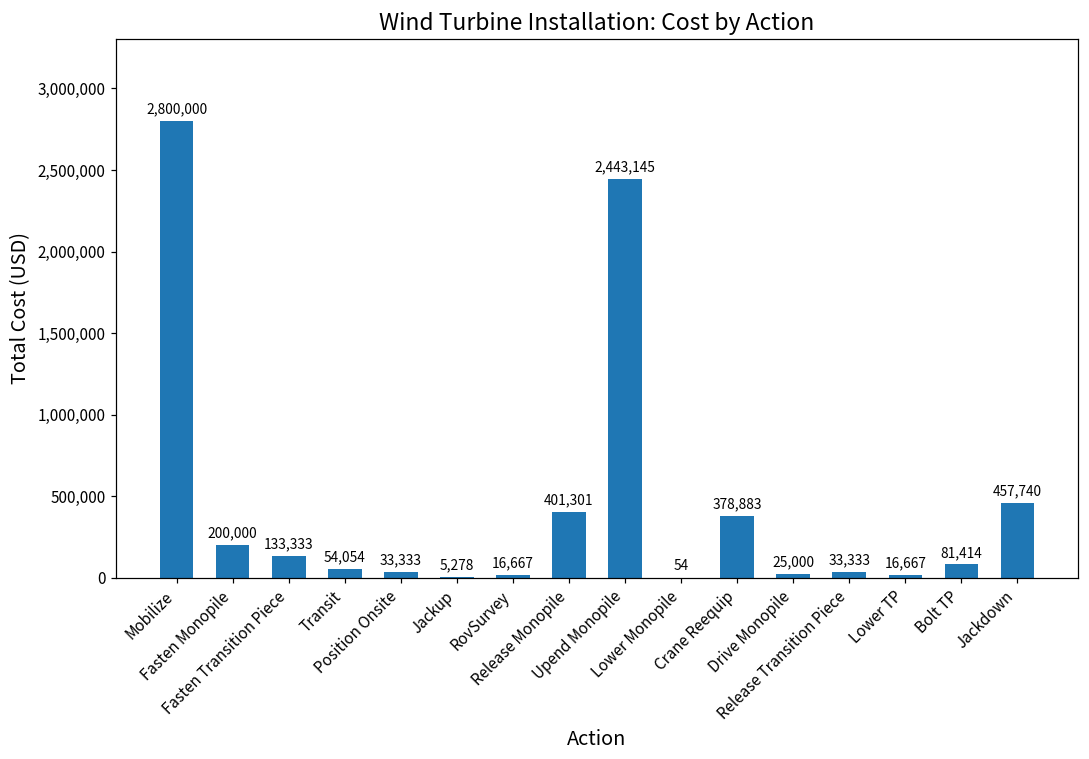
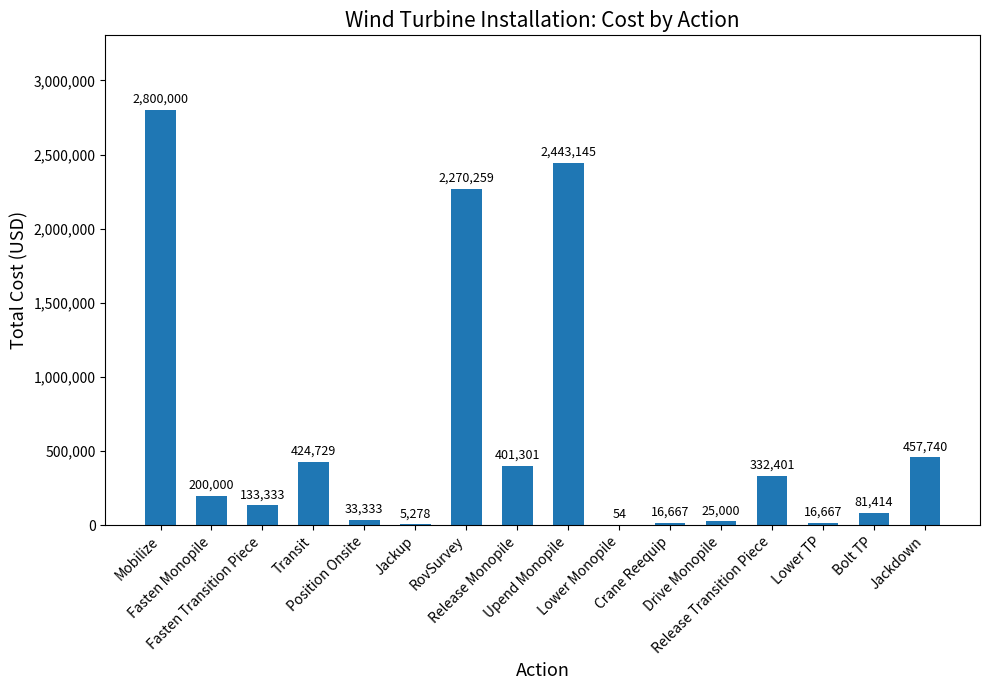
  {
    "Mobilize": "2,800,000",
    "Fasten Monopile": "200,000",
    "Fasten Transition Piece": "133,333",
-   "Transit": "54,054",
+   "Transit": "424,729",
    "Position Onsite": "33,333",
    "Jackup": "5,278",
-   "RovSurvey": "16,667",
+   "RovSurvey": "2,270,259",
    "Release Monopile": "401,301",
    "Upend Monopile": "2,443,145",
    "Lower Monopile": "54",
-   "Crane Reequip": "378,883",
+   "Crane Reequip": "16,667",
    "Drive Monopile": "25,000",
-   "Release Transition Piece": "33,333",
+   "Release Transition Piece": "332,401",
    "Lower TP": "16,667",
    "Bolt TP": "81,414",
    "Jackdown": "457,740"
  }
